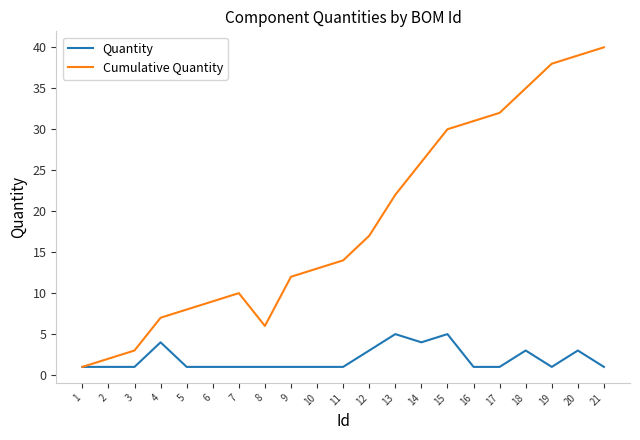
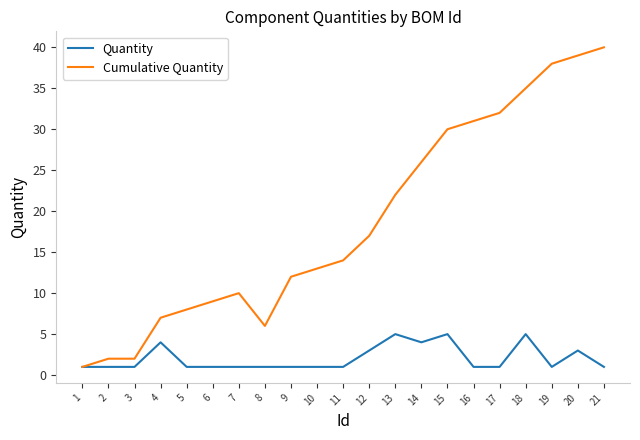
  {
    "Quantity": {
      "2": 1,
      "3": 1,
      "4": 4,
      "5": 1,
      "6": 1,
      "7": 1,
      "8": 1,
      "9": 1,
      "10": 1,
      "11": 1,
      "12": 3,
      "13": 5,
      "14": 4,
      "15": 5,
      "16": 1,
      "17": 1,
-     "18": 3,
+     "18": 5,
      "19": 1,
      "20": 3,
      "21": 1
    },
    "Cumulative Quantity": {
      "2": 2,
-     "3": 3,
+     "3": 2,
      "4": 7,
      "5": 8,
      "6": 9,
      "7": 10,
      "8": 6,
      "9": 12,
      "10": 13,
      "11": 14,
      "12": 17,
      "13": 22,
      "14": 26,
      "15": 30,
      "16": 31,
      "17": 32,
      "18": 35,
      "19": 38,
      "20": 39,
      "21": 40
    }
  }
